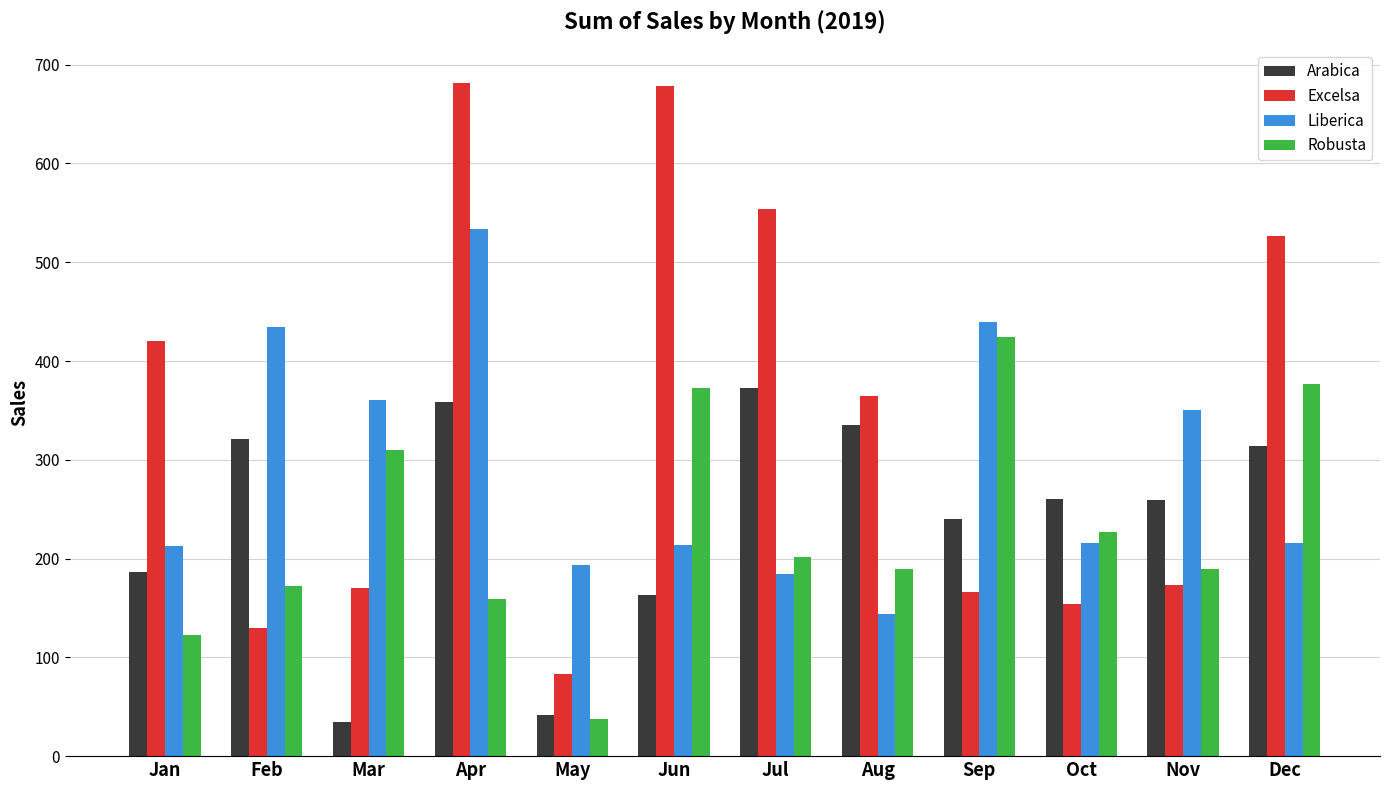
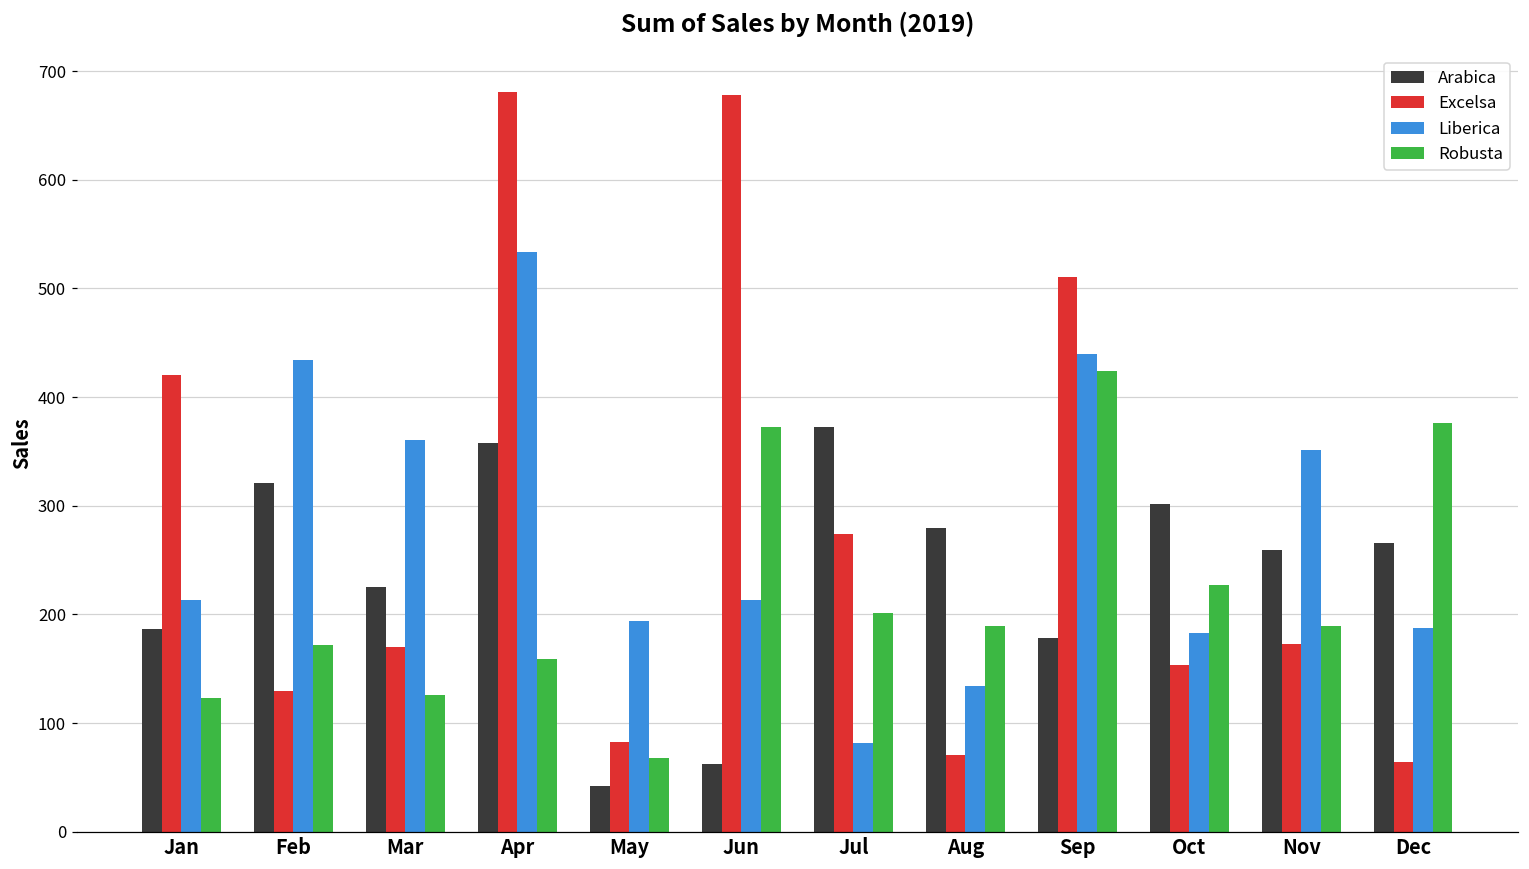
  {
    "Arabica": {
      "Jan": 190,
      "Feb": 320,
-     "Mar": 40,
+     "Mar": 220,
      "Apr": 360,
      "May": 40,
-     "Jun": 160,
+     "Jun": 60,
      "Jul": 370,
-     "Aug": 330,
-     "Sep": 240,
-     "Oct": 260,
+     "Aug": 280,
+     "Sep": 180,
+     "Oct": 300,
      "Nov": 260,
-     "Dec": 310
+     "Dec": 270
    },
    "Excelsa": {
      "Jan": 420,
      "Feb": 130,
      "Mar": 170,
      "Apr": 680,
      "May": 80,
      "Jun": 680,
-     "Jul": 550,
-     "Aug": 360,
-     "Sep": 170,
+     "Jul": 270,
+     "Aug": 70,
+     "Sep": 510,
      "Oct": 150,
      "Nov": 170,
-     "Dec": 530
+     "Dec": 60
    },
    "Liberica": {
      "Jan": 210,
      "Feb": 430,
      "Mar": 360,
      "Apr": 530,
      "May": 190,
      "Jun": 210,
-     "Jul": 180,
-     "Aug": 140,
+     "Jul": 80,
+     "Aug": 130,
      "Sep": 440,
-     "Oct": 220,
+     "Oct": 180,
      "Nov": 350,
-     "Dec": 220
+     "Dec": 190
    },
    "Robusta": {
      "Jan": 120,
      "Feb": 170,
-     "Mar": 310,
+     "Mar": 130,
      "Apr": 160,
-     "May": 40,
+     "May": 70,
      "Jun": 370,
      "Jul": 200,
      "Aug": 190,
      "Sep": 420,
      "Oct": 230,
      "Nov": 190,
      "Dec": 380
    }
  }
